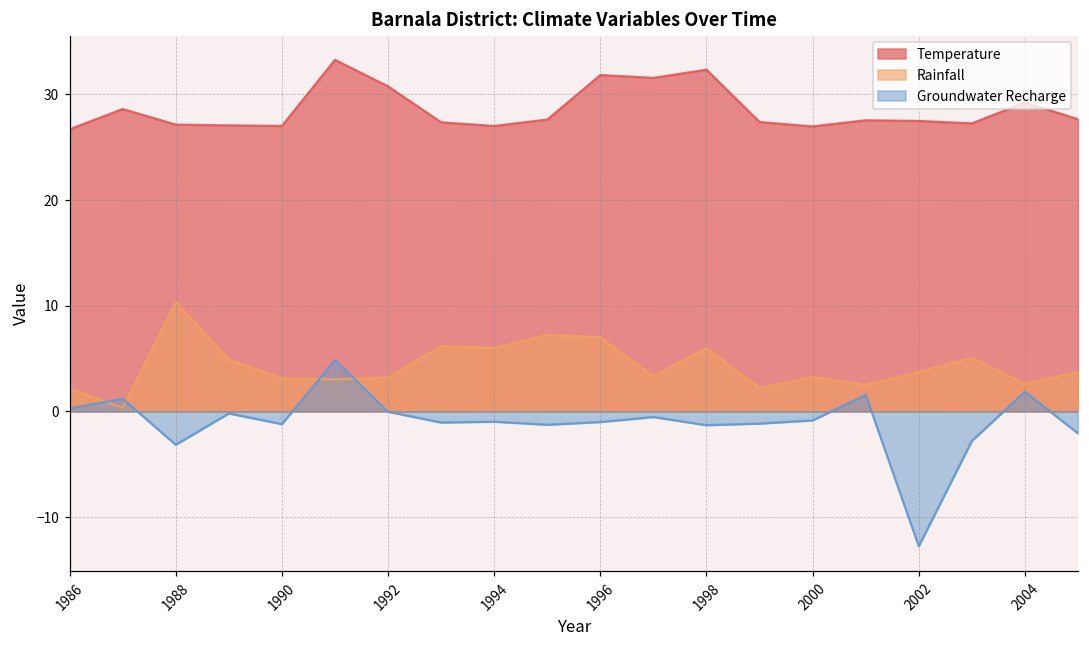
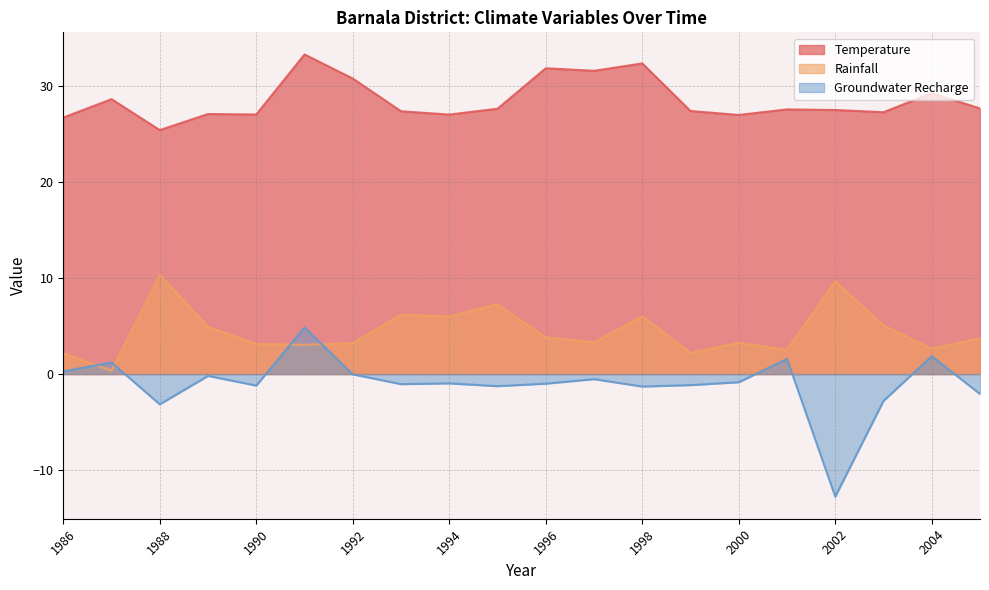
  {
    "Temperature": {
      "1986": 27,
-     "1988": 27,
+     "1988": 25,
      "1990": 27,
      "1992": 31,
      "1994": 27,
      "1996": 32,
      "1998": 32,
      "2000": 27,
      "2002": 27
    },
    "Rainfall": {
      "1986": 2,
      "1988": 10,
      "1990": 3,
      "1992": 3,
      "1994": 6,
-     "1996": 7,
+     "1996": 4,
      "1998": 6,
      "2000": 3,
-     "2002": 4,
+     "2002": 10,
      "2004": 3
    }
  }
